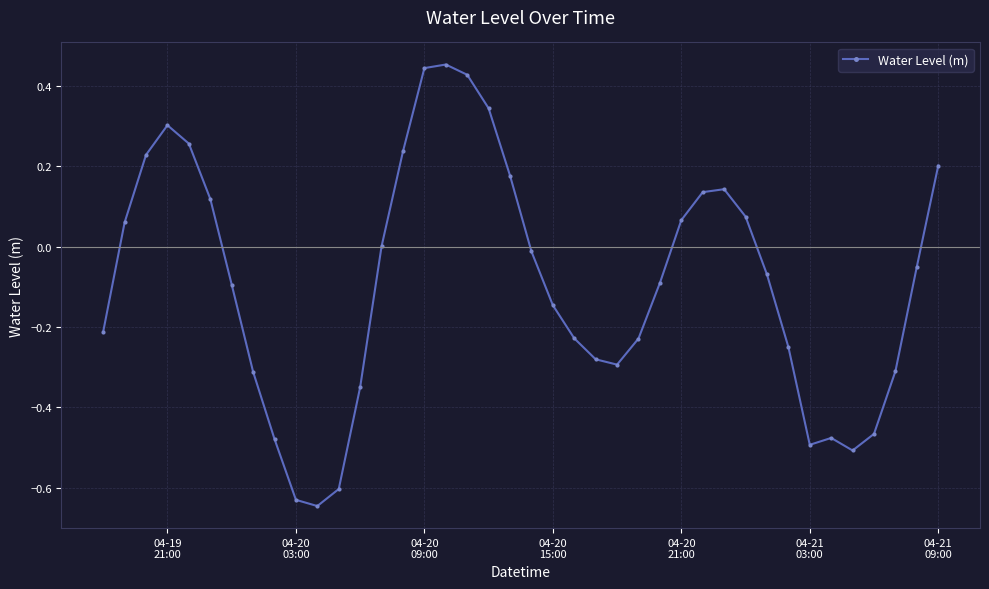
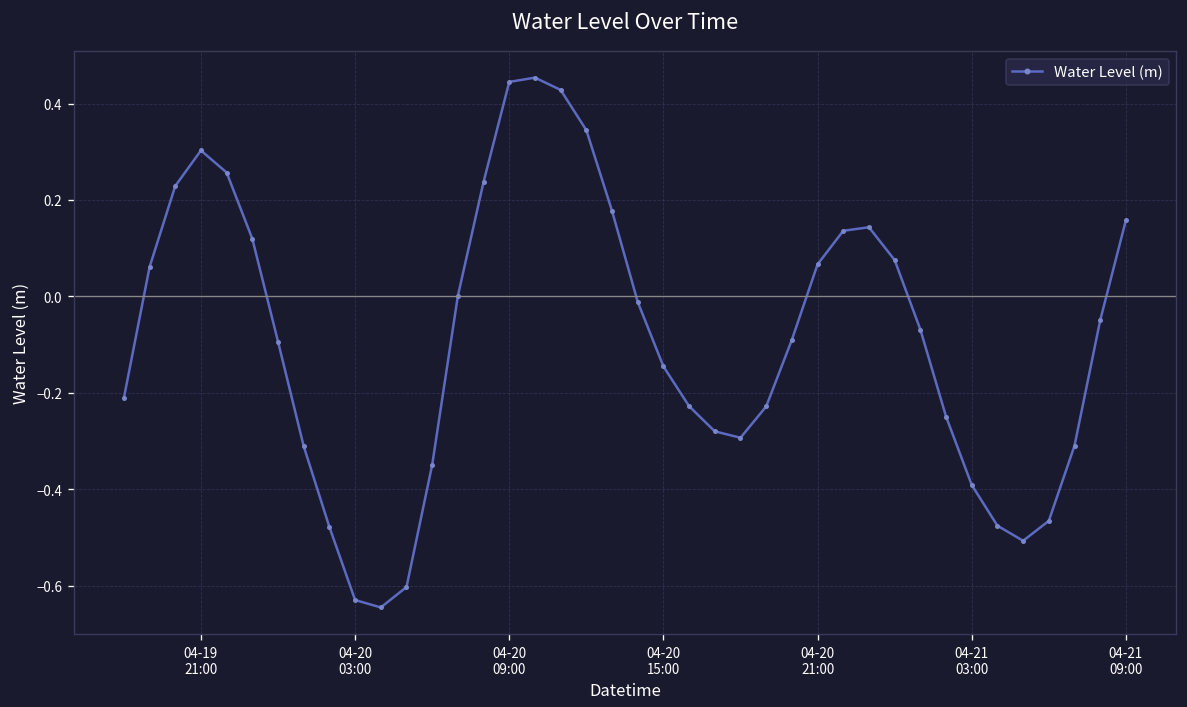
  {
    "04-19 21:00": 0.30,
    "04-20 03:00": -0.63,
    "04-20 09:00": 0.44,
    "04-20 15:00": -0.15,
    "04-20 21:00": 0.07,
-   "04-21 03:00": -0.49,
-   "04-21 09:00": 0.20
+   "04-21 03:00": -0.39,
+   "04-21 09:00": 0.16
  }
